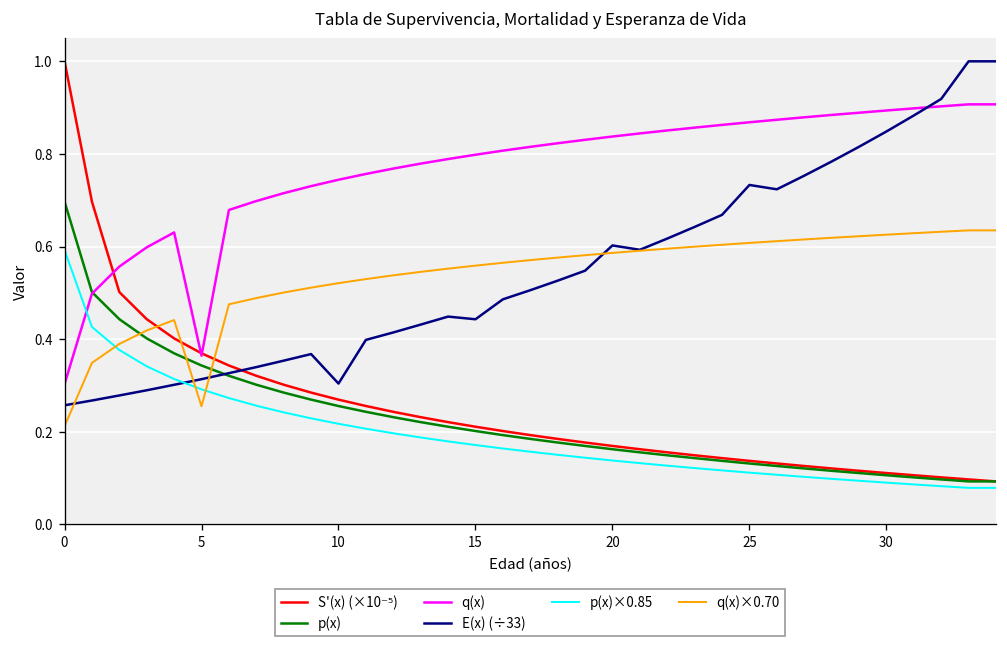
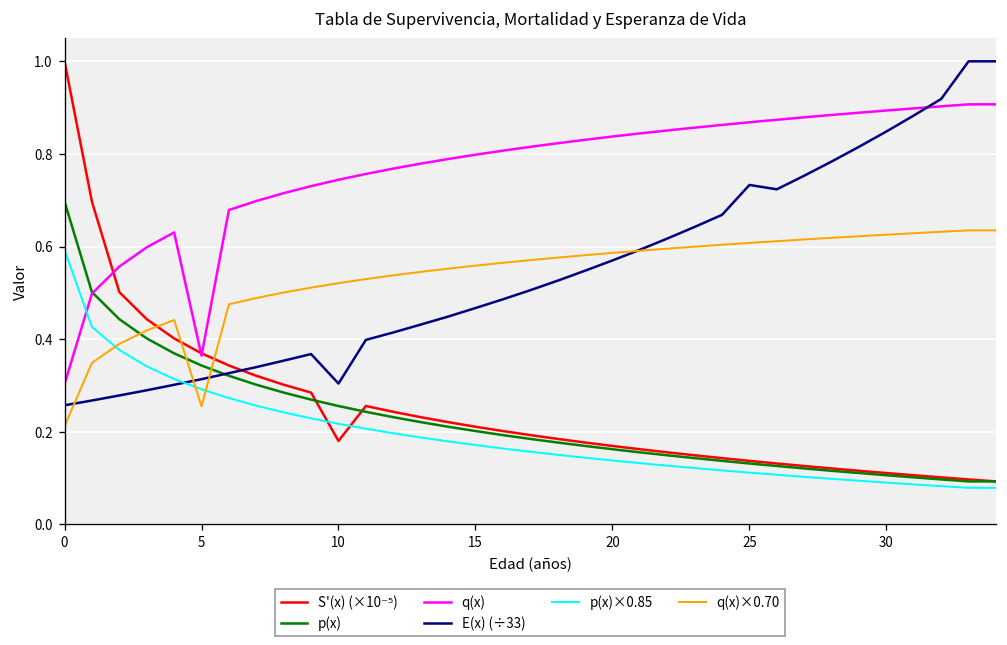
  {
    "S'(x) (×10⁻⁵)": {
      "0": 1.00,
-     "10": 0.27,
+     "10": 0.18,
      "15": 0.21,
      "20": 0.17
    },
    "p(x)": {
      "0": 0.70,
      "5": 0.34,
      "10": 0.26,
      "15": 0.20,
      "20": 0.16
    },
    "q(x)": {
      "0": 0.30,
      "10": 0.74,
      "15": 0.80,
      "20": 0.84,
      "25": 0.87,
      "30": 0.89
    },
    "E(x) (÷33)": {
      "0": 0.26,
      "5": 0.31,
      "10": 0.30,
-     "15": 0.44,
-     "20": 0.60,
+     "15": 0.47,
+     "20": 0.57,
      "25": 0.73,
      "30": 0.85
    },
    "p(x)×0.85": {
      "0": 0.59,
      "5": 0.29,
      "10": 0.22,
      "15": 0.17,
      "20": 0.14,
      "25": 0.11,
      "30": 0.09
    },
    "q(x)×0.70": {
      "0": 0.21,
      "5": 0.26,
      "10": 0.52,
      "15": 0.56,
      "20": 0.59,
      "25": 0.61,
      "30": 0.63
    }
  }
